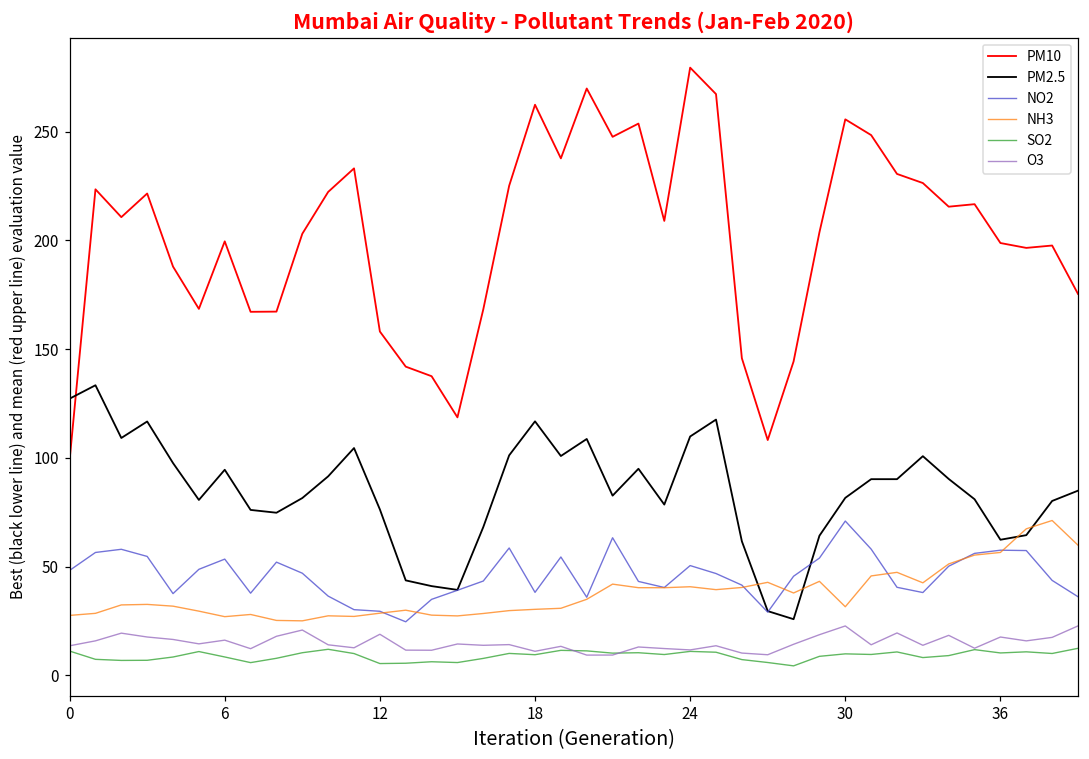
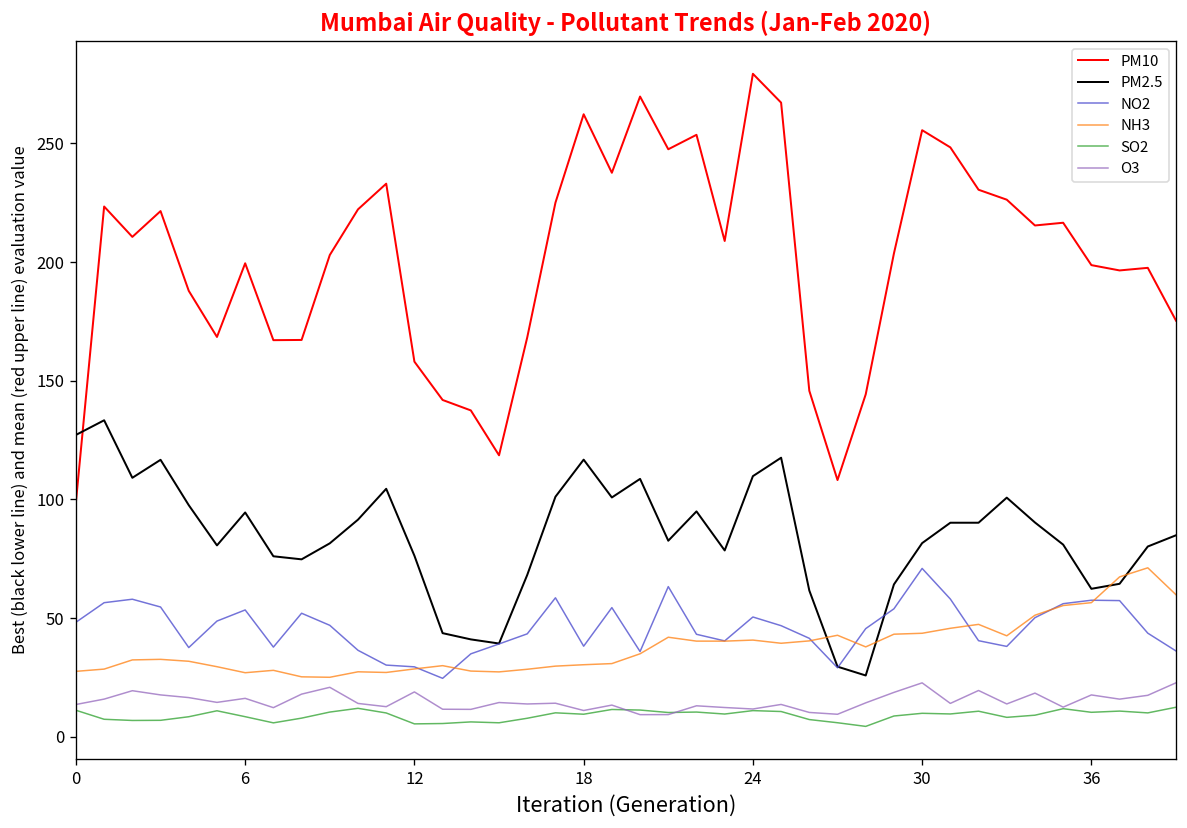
  {
    "PM10": {
      "0": 99,
      "6": 200,
      "12": 158,
      "18": 262,
      "24": 279,
      "30": 256,
      "36": 199
    },
    "PM2.5": {
      "0": 127,
      "6": 94,
      "12": 76,
      "18": 117,
      "24": 110,
      "30": 82,
      "36": 62
    },
    "NO2": {
      "0": 48,
      "6": 53,
      "18": 38,
      "24": 50,
      "30": 71
    },
    "NH3": {
      "0": 28,
      "6": 27,
      "18": 30,
      "24": 41,
-     "30": 32
+     "30": 44
    },
    "SO2": {
      "0": 11,
      "6": 8,
      "12": 5,
      "18": 9,
      "30": 10,
      "36": 10
    },
    "O3": {
      "0": 14,
      "6": 16,
      "12": 19,
      "18": 11,
      "30": 23,
      "36": 18
    }
  }
